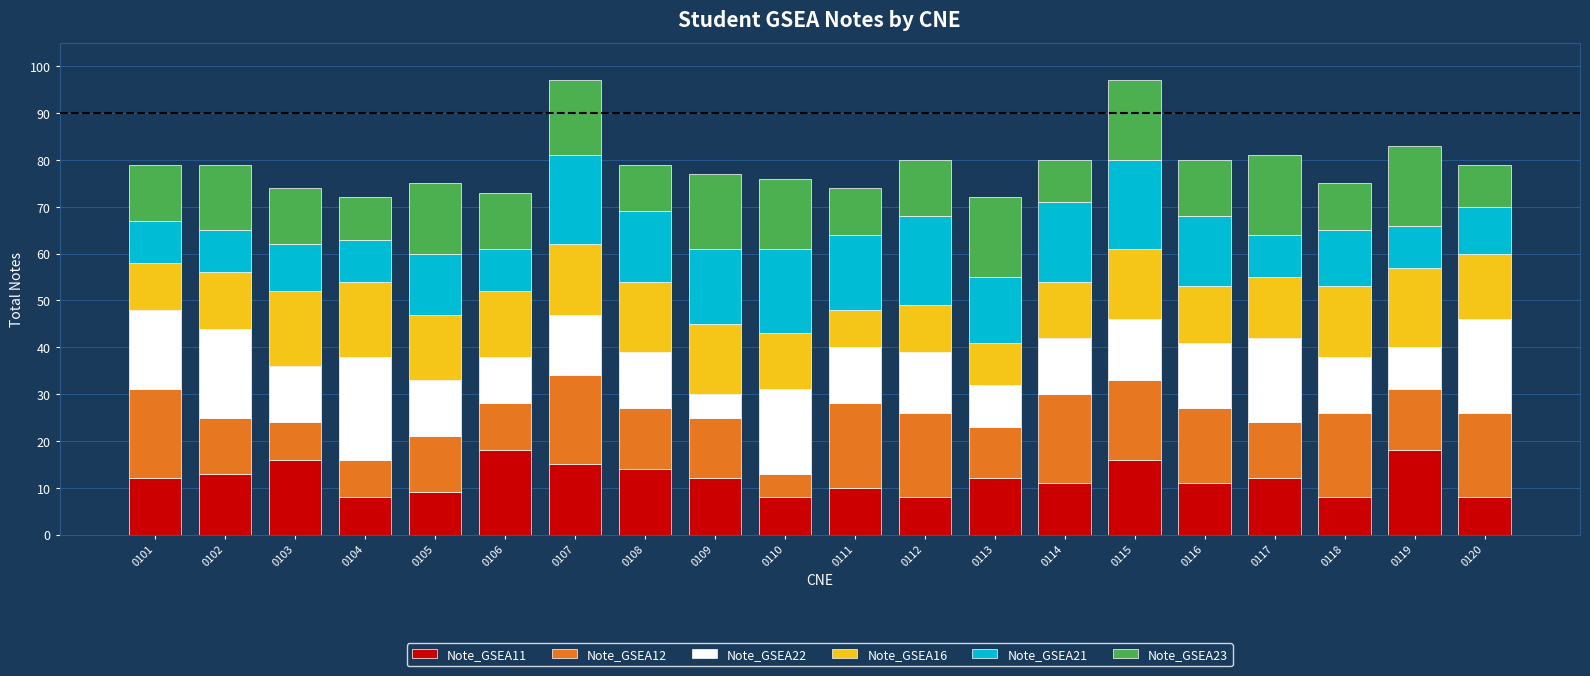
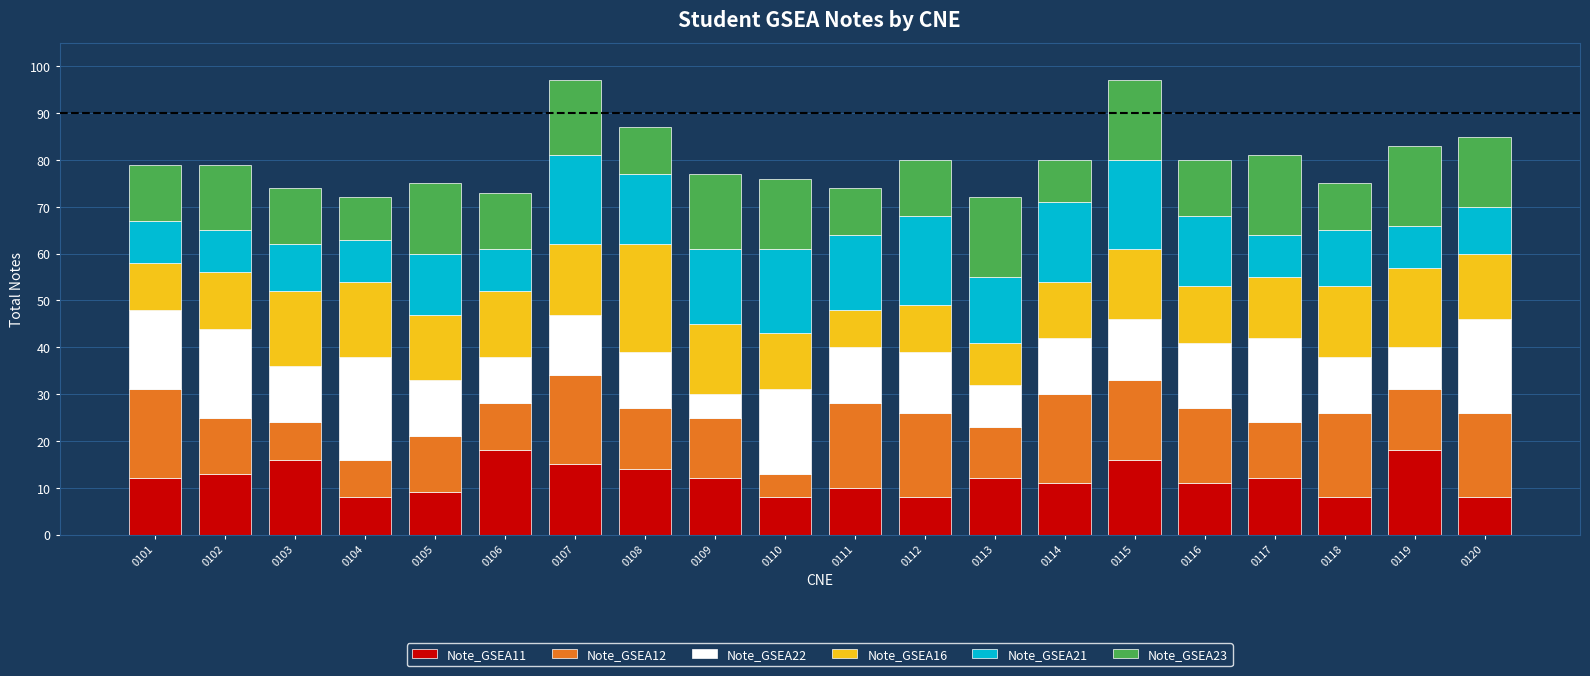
  {
    "Note_GSEA11": {
      "0101": 12,
      "0102": 13,
      "0103": 16,
      "0104": 8,
      "0105": 9,
      "0106": 18,
      "0107": 15,
      "0108": 14,
      "0109": 12,
      "0110": 8,
      "0111": 10,
      "0112": 8,
      "0113": 12,
      "0114": 11,
      "0115": 16,
      "0116": 11,
      "0117": 12,
      "0118": 8,
      "0119": 18,
      "0120": 8
    },
    "Note_GSEA12": {
      "0101": 19,
      "0102": 12,
      "0103": 8,
      "0104": 8,
      "0105": 12,
      "0106": 10,
      "0107": 19,
      "0108": 13,
      "0109": 13,
      "0110": 5,
      "0111": 18,
      "0112": 18,
      "0113": 11,
      "0114": 19,
      "0115": 17,
      "0116": 16,
      "0117": 12,
      "0118": 18,
      "0119": 13,
      "0120": 18
    },
    "Note_GSEA22": {
      "0101": 17,
      "0102": 19,
      "0103": 12,
      "0104": 22,
      "0105": 12,
      "0106": 10,
      "0107": 13,
      "0108": 12,
      "0109": 5,
      "0110": 18,
      "0111": 12,
      "0112": 13,
      "0113": 9,
      "0114": 12,
      "0115": 13,
      "0116": 14,
      "0117": 18,
      "0118": 12,
      "0119": 9,
      "0120": 20
    },
    "Note_GSEA16": {
      "0101": 10,
      "0102": 12,
      "0103": 16,
      "0104": 16,
      "0105": 14,
      "0106": 14,
      "0107": 15,
-     "0108": 15,
+     "0108": 23,
      "0109": 15,
      "0110": 12,
      "0111": 8,
      "0112": 10,
      "0113": 9,
      "0114": 12,
      "0115": 15,
      "0116": 12,
      "0117": 13,
      "0118": 15,
      "0119": 17,
      "0120": 14
    },
    "Note_GSEA21": {
      "0101": 9,
      "0102": 9,
      "0103": 10,
      "0104": 9,
      "0105": 13,
      "0106": 9,
      "0107": 19,
      "0108": 15,
      "0109": 16,
      "0110": 18,
      "0111": 16,
      "0112": 19,
      "0113": 14,
      "0114": 17,
      "0115": 19,
      "0116": 15,
      "0117": 9,
      "0118": 12,
      "0119": 9,
      "0120": 10
    },
    "Note_GSEA23": {
      "0101": 12,
      "0102": 14,
      "0103": 12,
      "0104": 9,
      "0105": 15,
      "0106": 12,
      "0107": 16,
      "0108": 10,
      "0109": 16,
      "0110": 15,
      "0111": 10,
      "0112": 12,
      "0113": 17,
      "0114": 9,
      "0115": 17,
      "0116": 12,
      "0117": 17,
      "0118": 10,
      "0119": 17,
-     "0120": 9
+     "0120": 15
    }
  }
